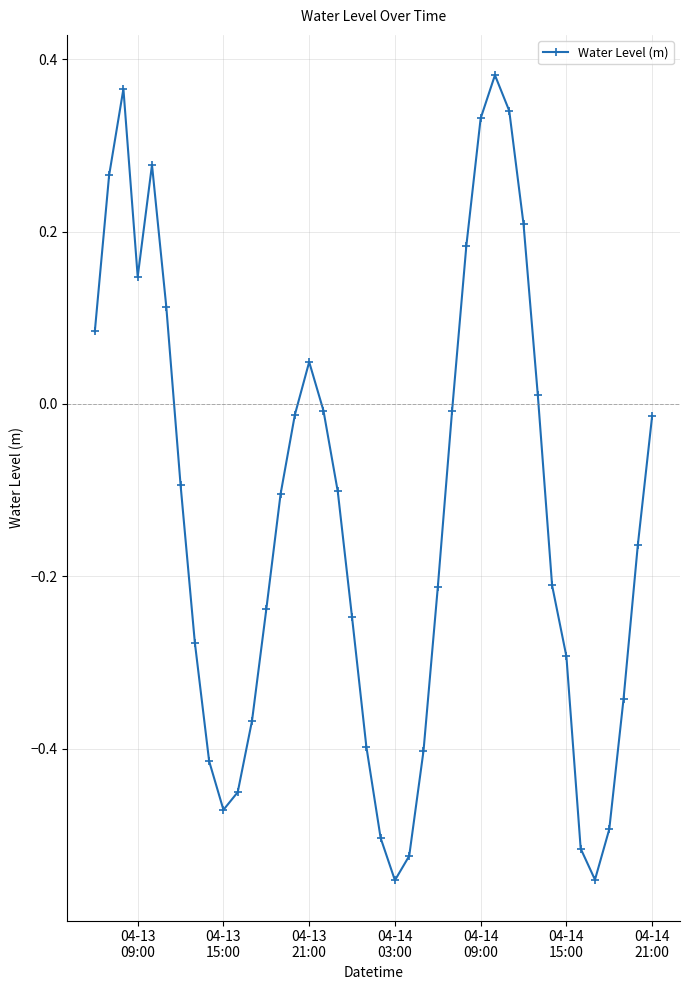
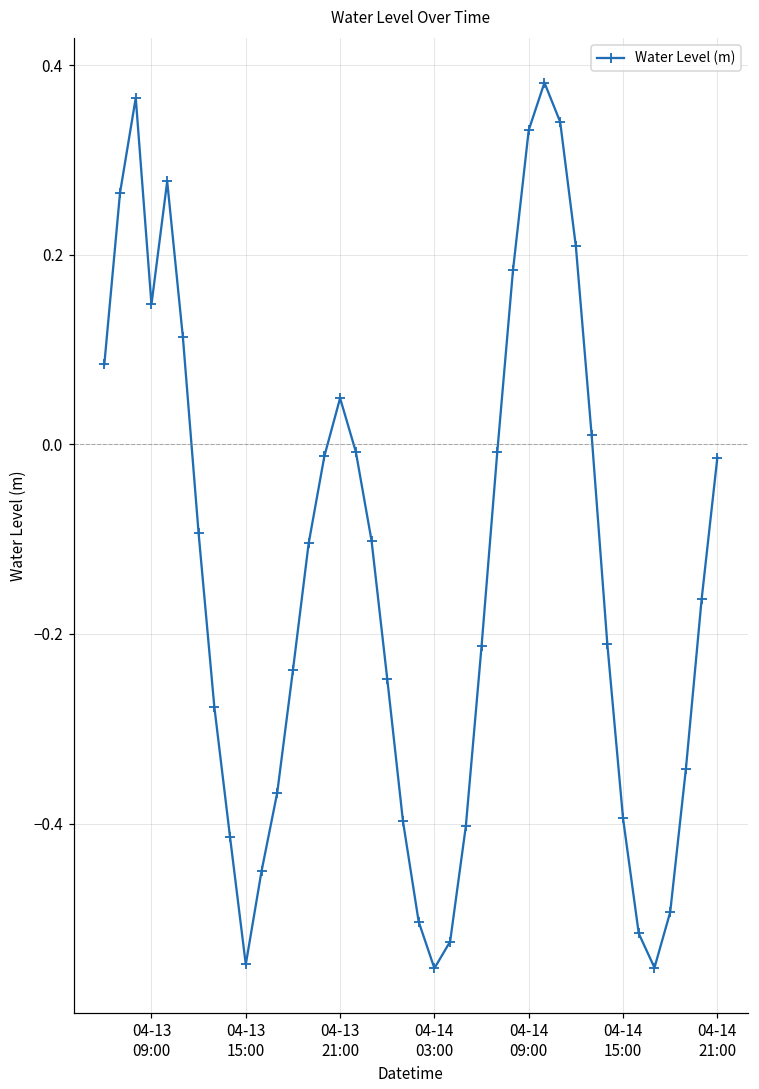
  {
    "04-13 09:00": 0.15,
-   "04-13 15:00": -0.47,
+   "04-13 15:00": -0.55,
    "04-13 21:00": 0.05,
    "04-14 03:00": -0.55,
    "04-14 09:00": 0.33,
-   "04-14 15:00": -0.29,
+   "04-14 15:00": -0.39,
    "04-14 21:00": -0.01
  }
